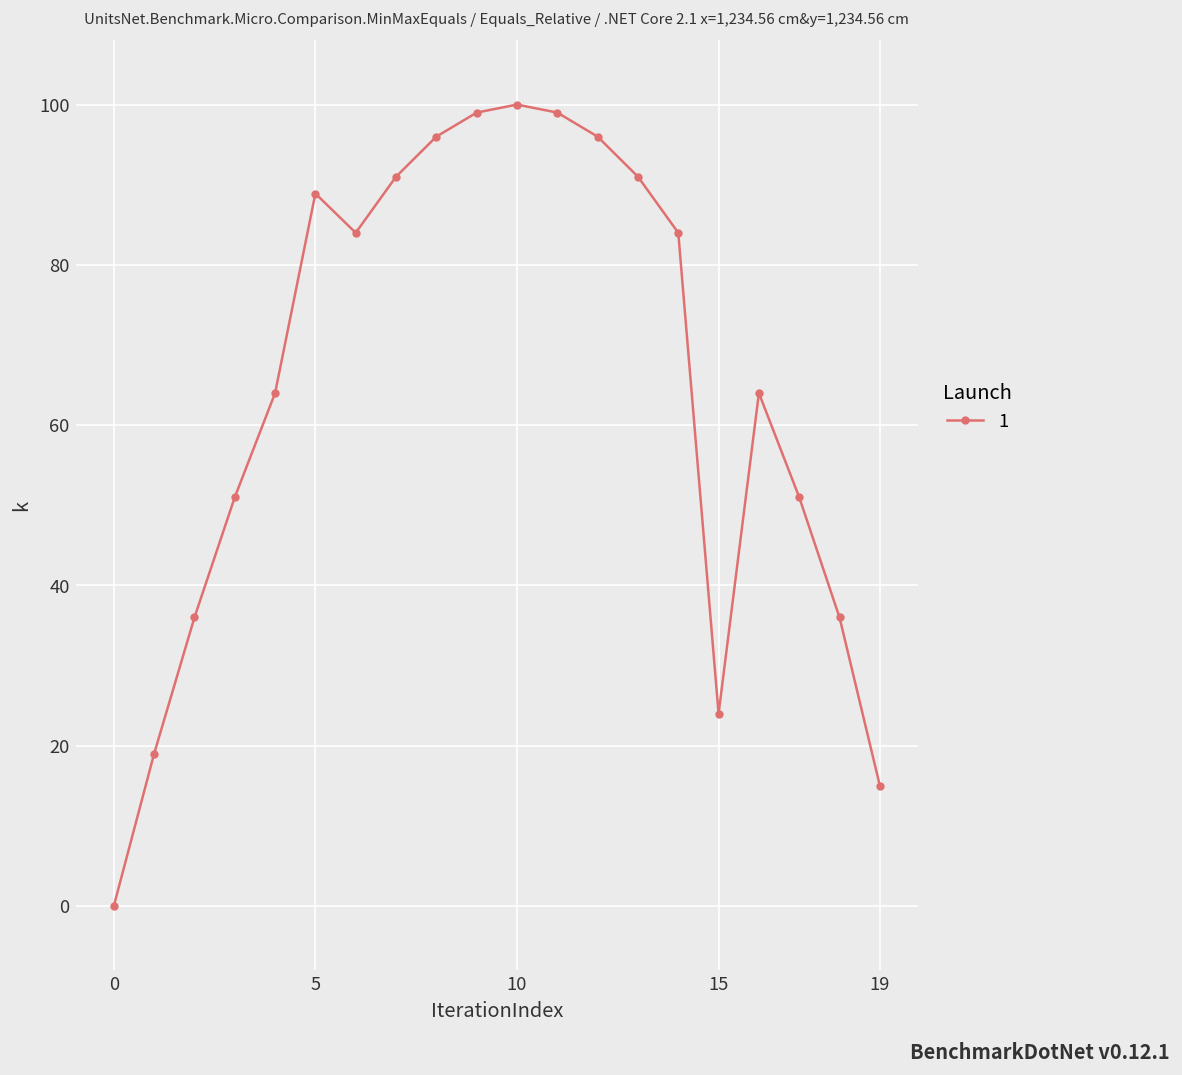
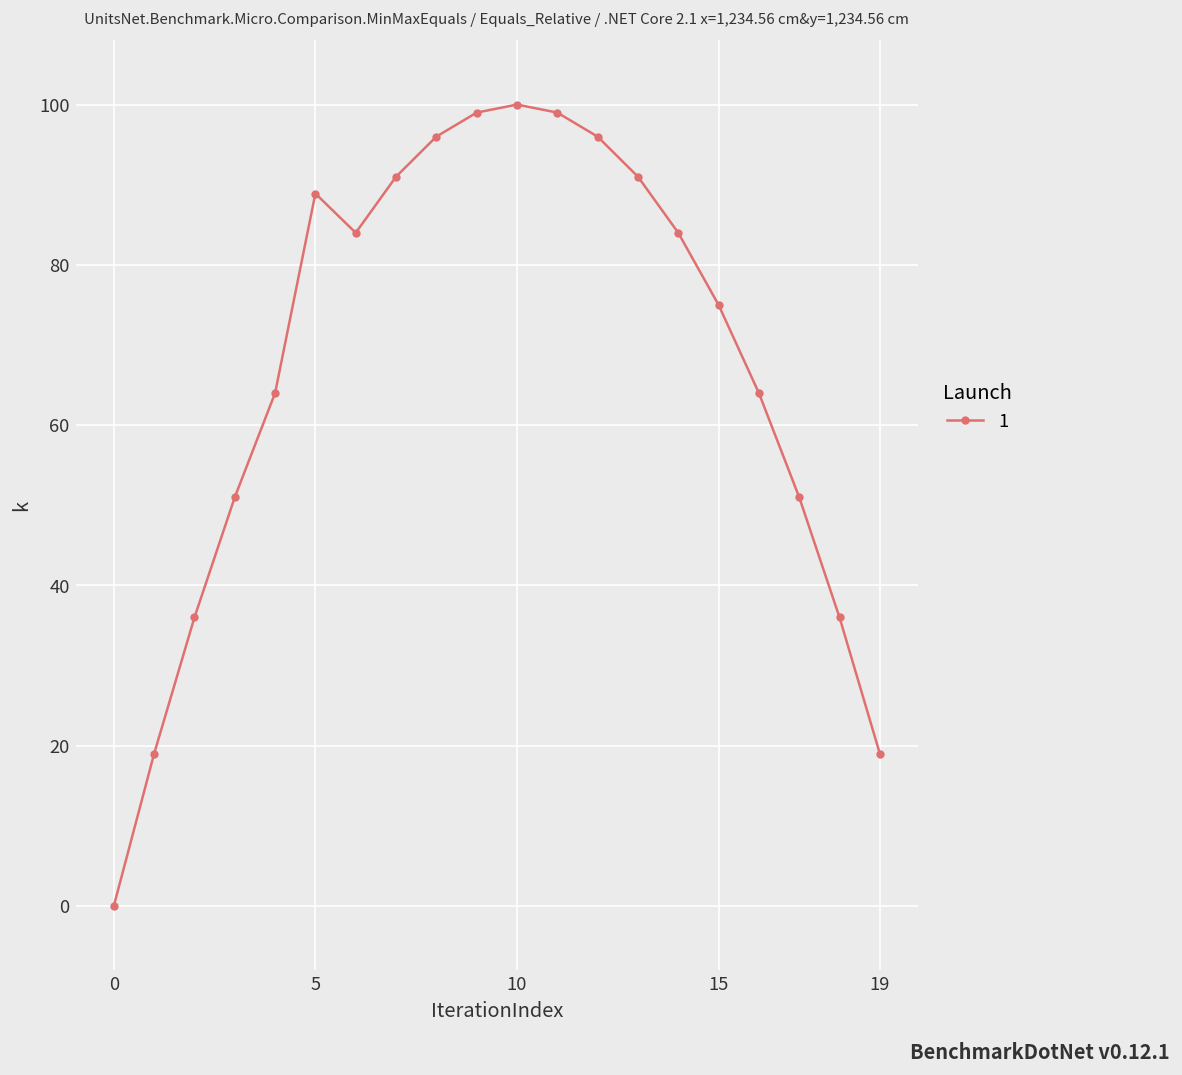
  {
    "0": 0,
    "5": 89,
    "10": 100,
-   "15": 24,
-   "19": 15
+   "15": 75,
+   "19": 19
  }
